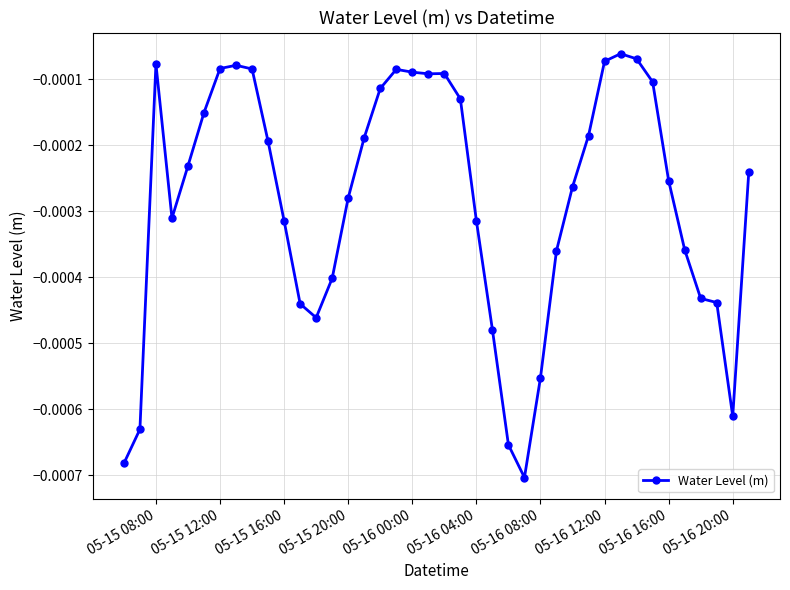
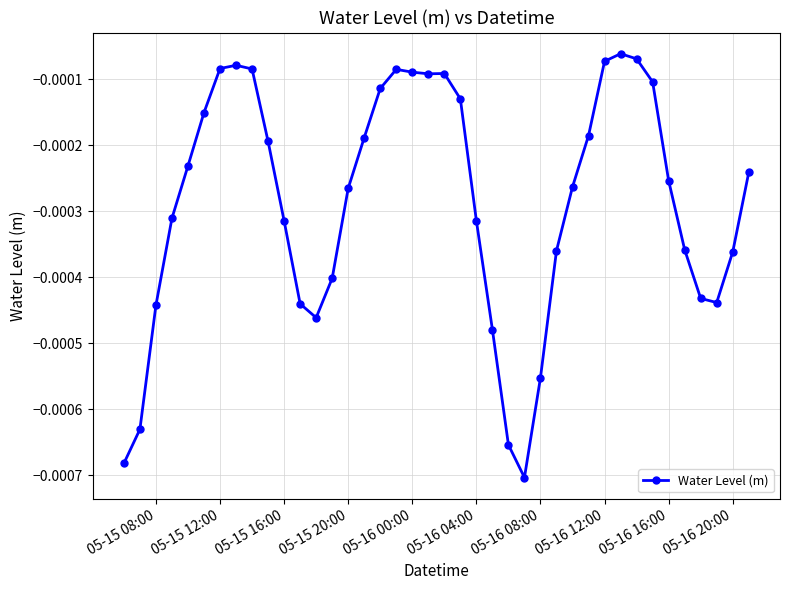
  {
-   "05-15 08:00": -0.00008,
+   "05-15 08:00": -0.00044,
    "05-15 12:00": -0.00008,
    "05-15 16:00": -0.00031,
-   "05-15 20:00": -0.00028,
+   "05-15 20:00": -0.00027,
    "05-16 00:00": -0.00009,
    "05-16 04:00": -0.00031,
    "05-16 08:00": -0.00055,
    "05-16 12:00": -0.00007,
    "05-16 16:00": -0.00025,
-   "05-16 20:00": -0.00061
+   "05-16 20:00": -0.00036
  }
